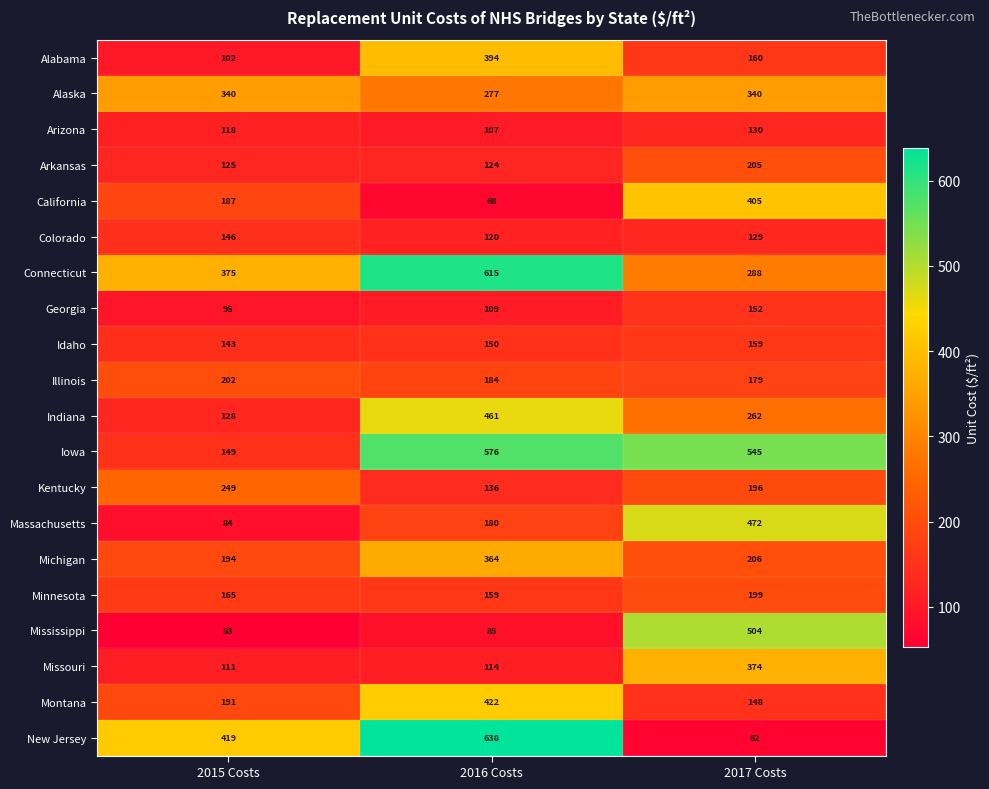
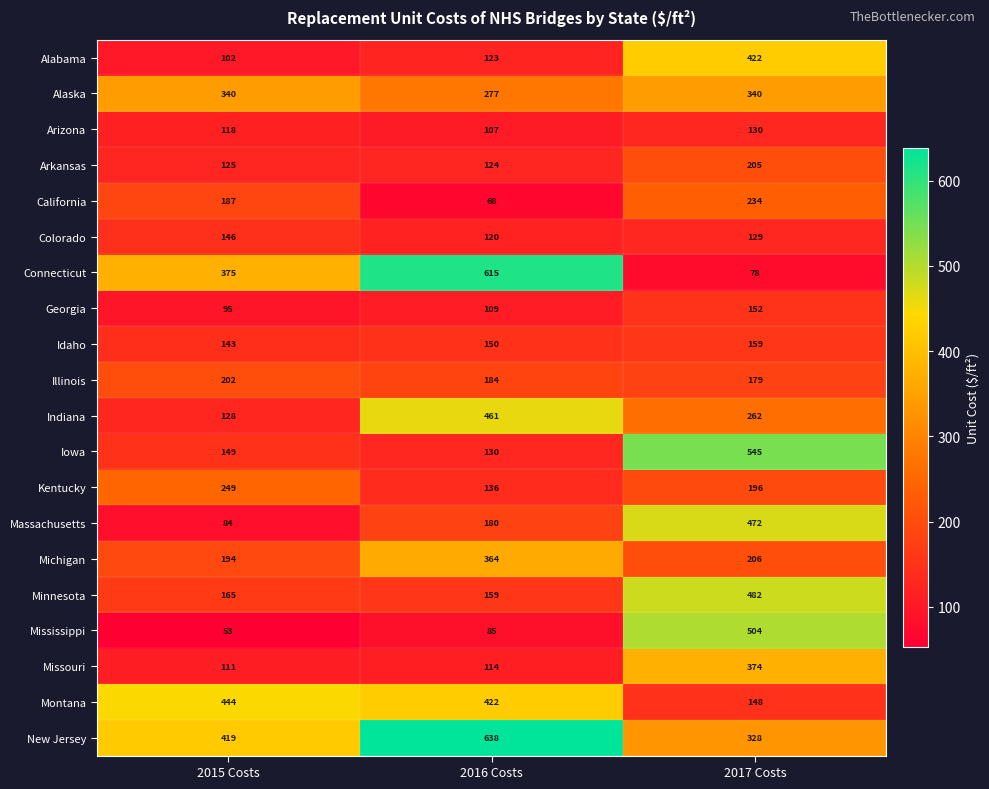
  {
    "Alabama": {
      "2015 Costs": 102,
-     "2016 Costs": 394,
-     "2017 Costs": 160
+     "2016 Costs": 123,
+     "2017 Costs": 422
    },
    "Alaska": {
      "2015 Costs": 340,
      "2016 Costs": 277,
      "2017 Costs": 340
    },
    "Arizona": {
      "2015 Costs": 118,
      "2016 Costs": 107,
      "2017 Costs": 130
    },
    "Arkansas": {
      "2015 Costs": 125,
      "2016 Costs": 124,
      "2017 Costs": 205
    },
    "California": {
      "2015 Costs": 187,
      "2016 Costs": 68,
-     "2017 Costs": 405
+     "2017 Costs": 234
    },
    "Colorado": {
      "2015 Costs": 146,
      "2016 Costs": 120,
      "2017 Costs": 129
    },
    "Connecticut": {
      "2015 Costs": 375,
      "2016 Costs": 615,
-     "2017 Costs": 288
+     "2017 Costs": 78
    },
    "Georgia": {
      "2015 Costs": 95,
      "2016 Costs": 109,
      "2017 Costs": 152
    },
    "Idaho": {
      "2015 Costs": 143,
      "2016 Costs": 150,
      "2017 Costs": 159
    },
    "Illinois": {
      "2015 Costs": 202,
      "2016 Costs": 184,
      "2017 Costs": 179
    },
    "Indiana": {
      "2015 Costs": 128,
      "2016 Costs": 461,
      "2017 Costs": 262
    },
    "Iowa": {
      "2015 Costs": 149,
-     "2016 Costs": 576,
+     "2016 Costs": 130,
      "2017 Costs": 545
    },
    "Kentucky": {
      "2015 Costs": 249,
      "2016 Costs": 136,
      "2017 Costs": 196
    },
    "Massachusetts": {
      "2015 Costs": 84,
      "2016 Costs": 180,
      "2017 Costs": 472
    },
    "Michigan": {
      "2015 Costs": 194,
      "2016 Costs": 364,
      "2017 Costs": 206
    },
    "Minnesota": {
      "2015 Costs": 165,
      "2016 Costs": 159,
-     "2017 Costs": 199
+     "2017 Costs": 482
    },
    "Mississippi": {
      "2015 Costs": 53,
      "2016 Costs": 85,
      "2017 Costs": 504
    },
    "Missouri": {
      "2015 Costs": 111,
      "2016 Costs": 114,
      "2017 Costs": 374
    },
    "Montana": {
-     "2015 Costs": 191,
+     "2015 Costs": 444,
      "2016 Costs": 422,
      "2017 Costs": 148
    },
    "New Jersey": {
      "2015 Costs": 419,
      "2016 Costs": 638,
-     "2017 Costs": 62
+     "2017 Costs": 328
    }
  }
